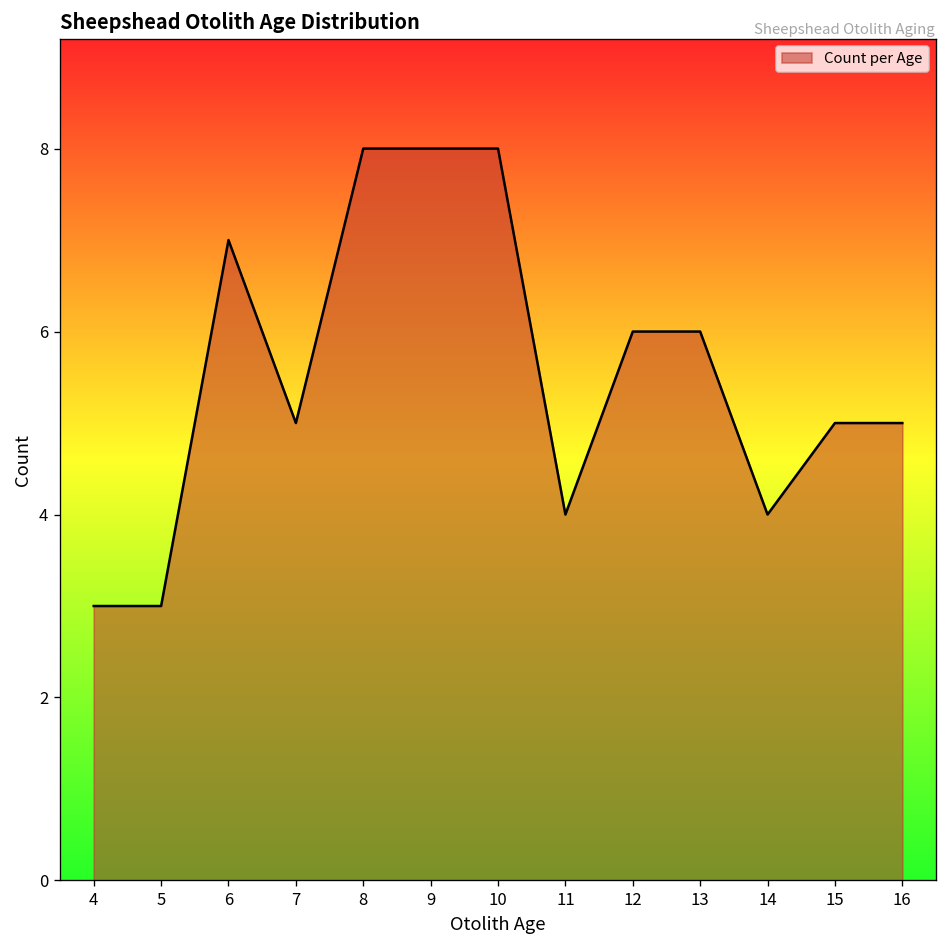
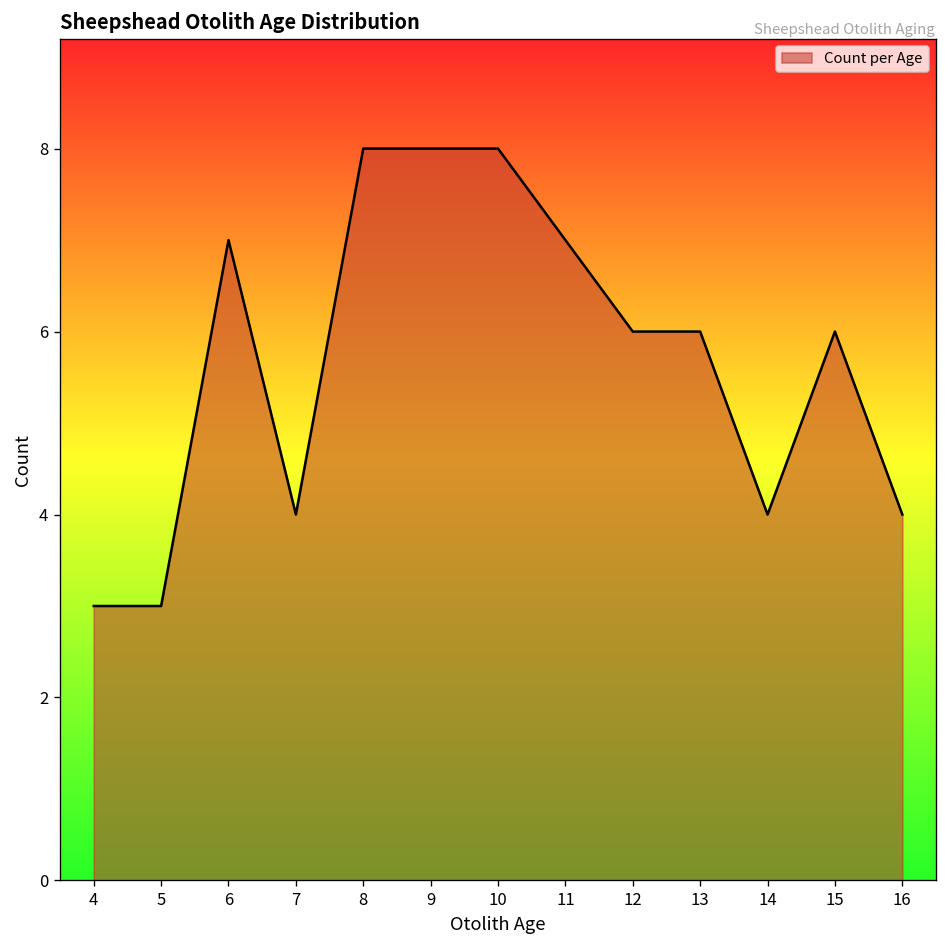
  {
    "4": 3,
    "5": 3,
    "6": 7,
-   "7": 5,
+   "7": 4,
    "8": 8,
    "9": 8,
    "10": 8,
-   "11": 4,
+   "11": 7,
    "12": 6,
    "13": 6,
    "14": 4,
-   "15": 5,
-   "16": 5
+   "15": 6,
+   "16": 4
  }
